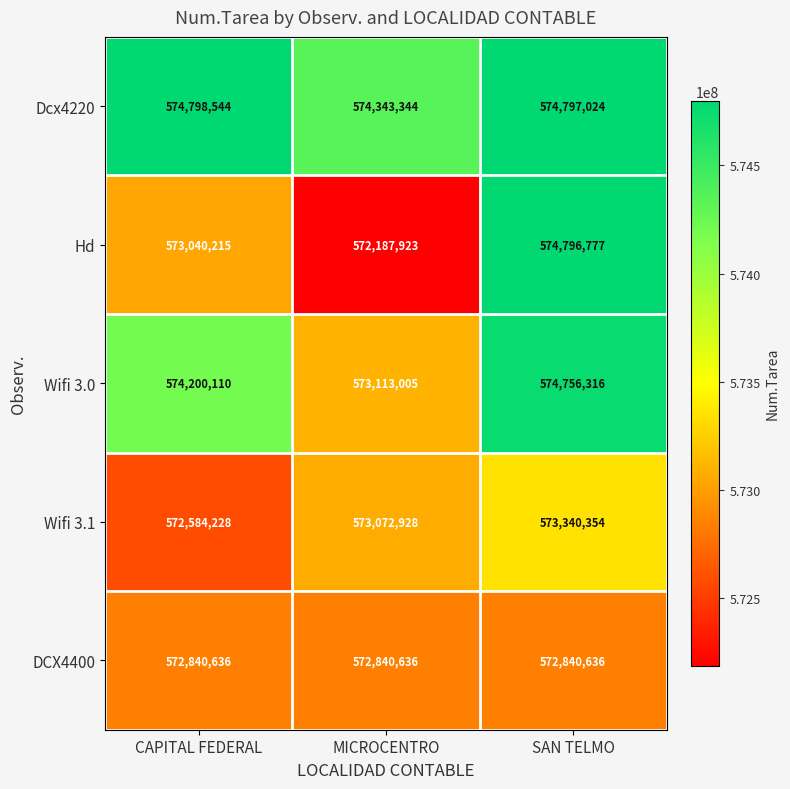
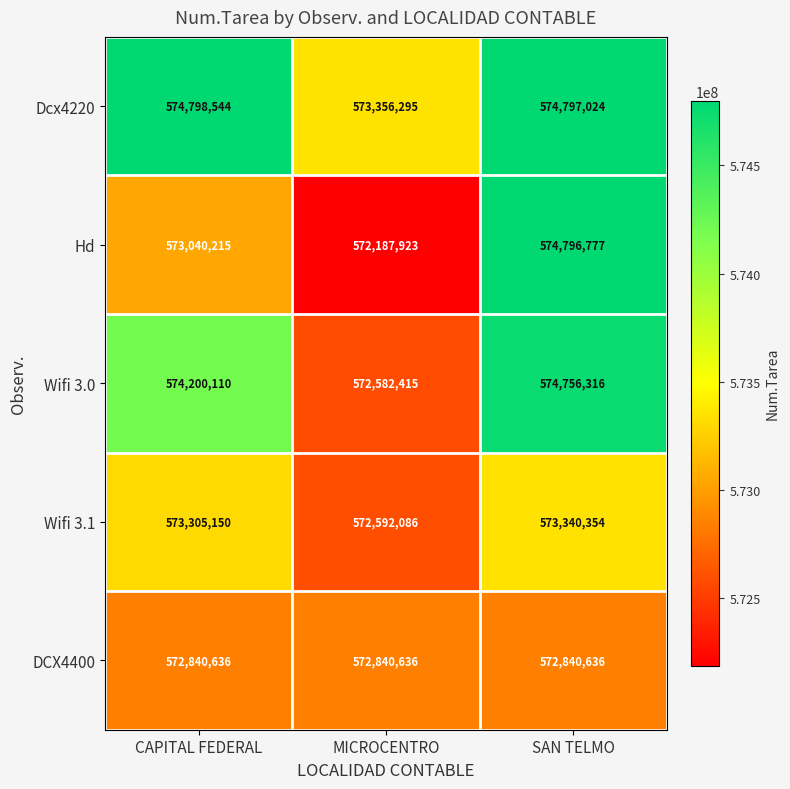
  {
    "Dcx4220": {
      "CAPITAL FEDERAL": "574,798,544",
-     "MICROCENTRO": "574,343,344",
+     "MICROCENTRO": "573,356,295",
      "SAN TELMO": "574,797,024"
    },
    "Hd": {
      "CAPITAL FEDERAL": "573,040,215",
      "MICROCENTRO": "572,187,923",
      "SAN TELMO": "574,796,777"
    },
    "Wifi 3.0": {
      "CAPITAL FEDERAL": "574,200,110",
-     "MICROCENTRO": "573,113,005",
+     "MICROCENTRO": "572,582,415",
      "SAN TELMO": "574,756,316"
    },
    "Wifi 3.1": {
-     "CAPITAL FEDERAL": "572,584,228",
-     "MICROCENTRO": "573,072,928",
+     "CAPITAL FEDERAL": "573,305,150",
+     "MICROCENTRO": "572,592,086",
      "SAN TELMO": "573,340,354"
    },
    "DCX4400": {
      "CAPITAL FEDERAL": "572,840,636",
      "MICROCENTRO": "572,840,636",
      "SAN TELMO": "572,840,636"
    }
  }
